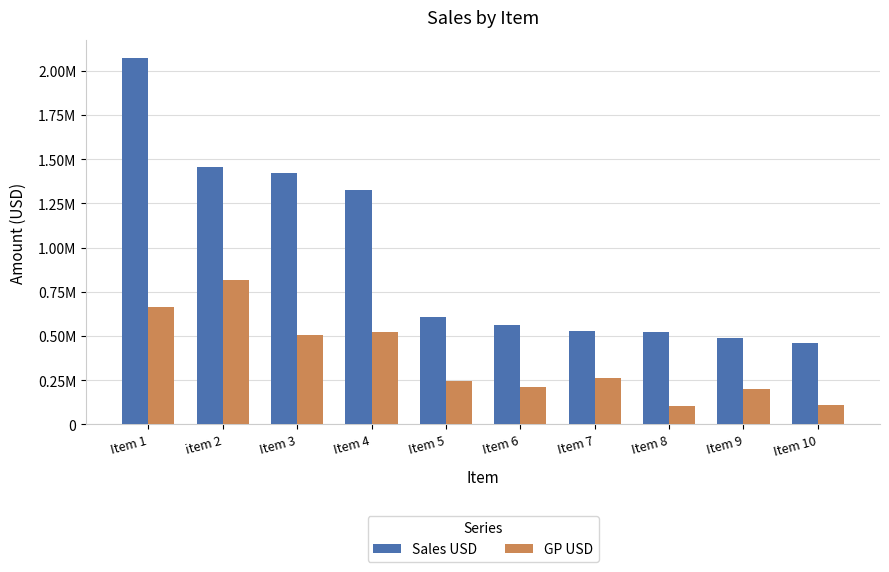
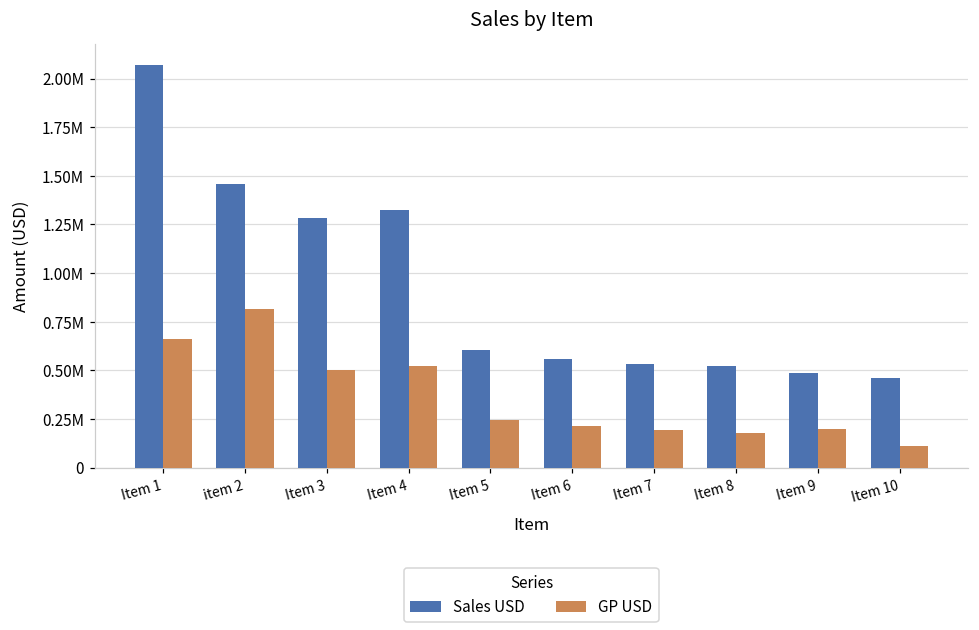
  {
    "Sales USD": {
      "Item 1": 2070000,
      "item 2": 1460000,
-     "Item 3": 1420000,
+     "Item 3": 1280000,
      "Item 4": 1330000,
      "Item 5": 600000,
      "Item 6": 560000,
      "Item 7": 530000,
      "Item 8": 520000,
      "Item 9": 490000,
      "Item 10": 460000
    },
    "GP USD": {
      "Item 1": 660000,
      "item 2": 820000,
      "Item 3": 500000,
      "Item 4": 520000,
      "Item 5": 240000,
      "Item 6": 210000,
-     "Item 7": 260000,
-     "Item 8": 110000,
+     "Item 7": 190000,
+     "Item 8": 180000,
      "Item 9": 200000,
      "Item 10": 110000
    }
  }
